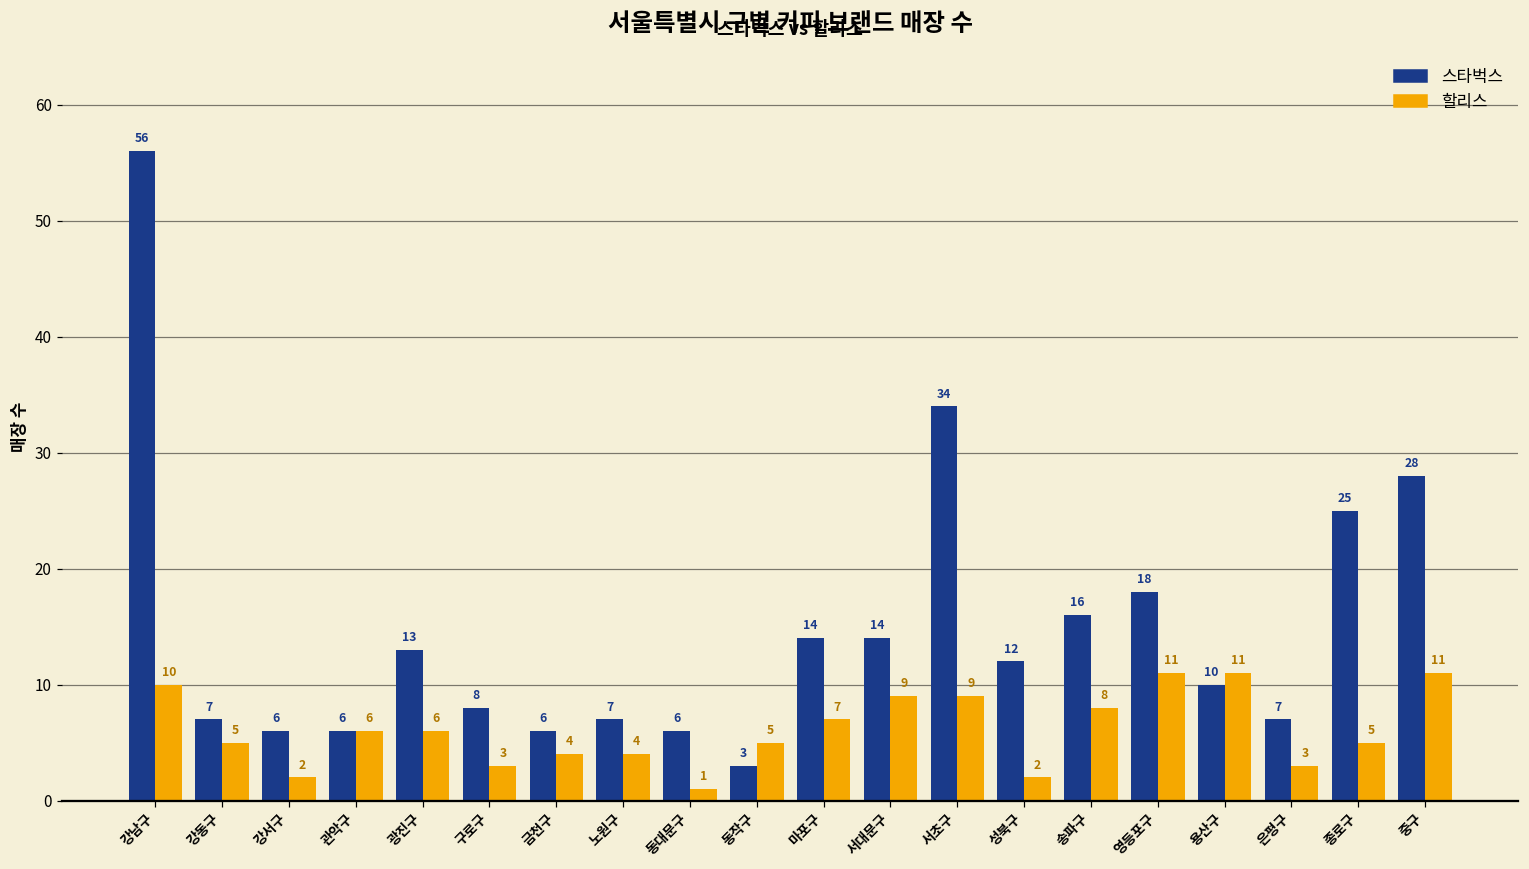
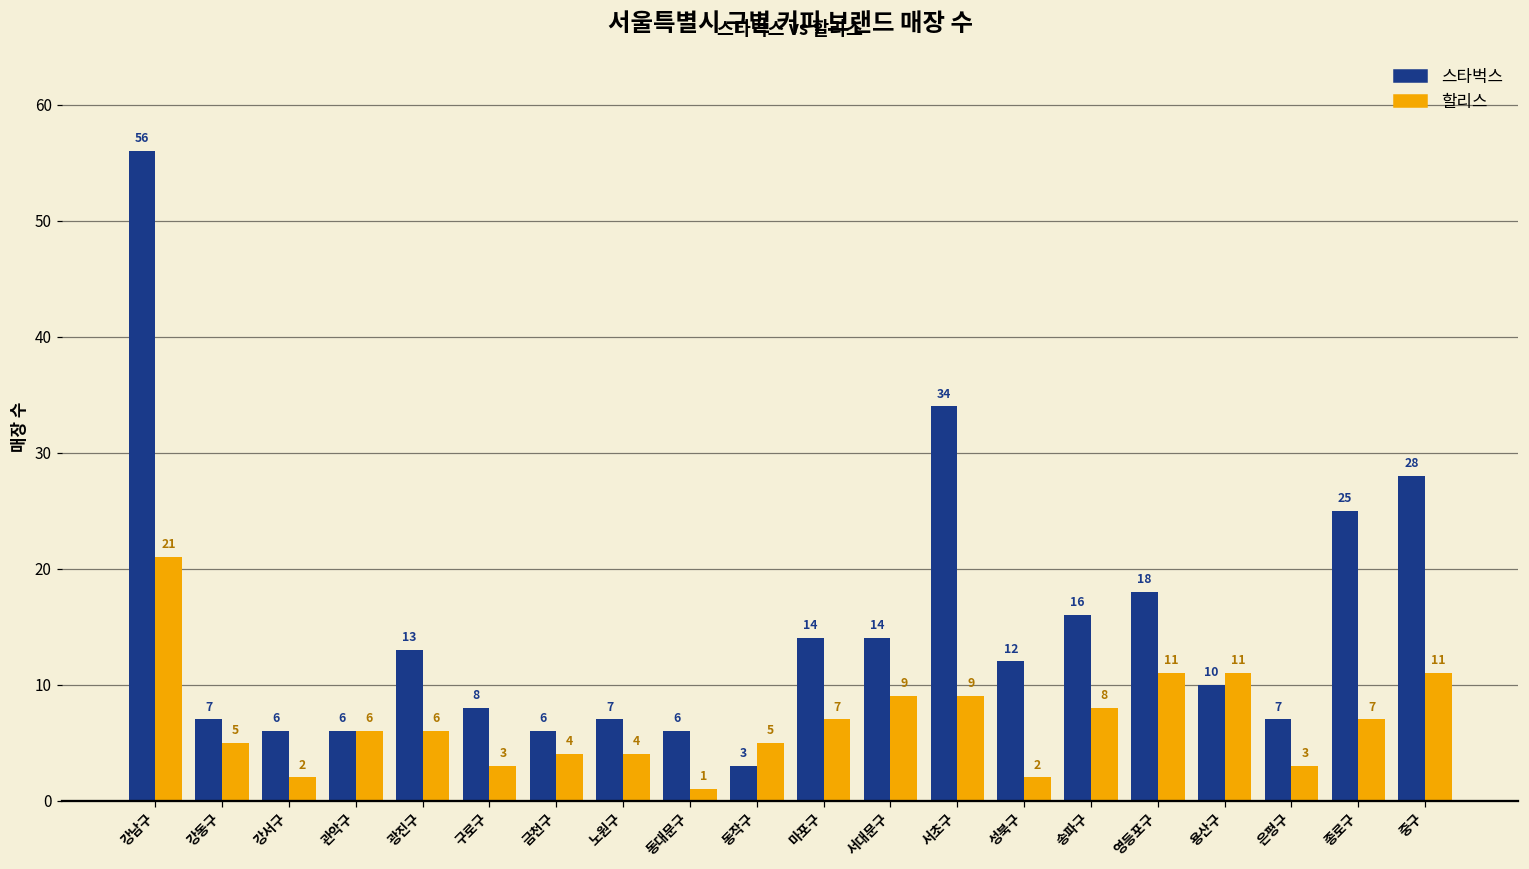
  {
    "스타벅스": {
      "강남구": 56,
      "강동구": 7,
      "강서구": 6,
      "관악구": 6,
      "광진구": 13,
      "구로구": 8,
      "금천구": 6,
      "노원구": 7,
      "동대문구": 6,
      "동작구": 3,
      "마포구": 14,
      "서대문구": 14,
      "서초구": 34,
      "성북구": 12,
      "송파구": 16,
      "영등포구": 18,
      "용산구": 10,
      "은평구": 7,
      "종로구": 25,
      "중구": 28
    },
    "할리스": {
-     "강남구": 10,
+     "강남구": 21,
      "강동구": 5,
      "강서구": 2,
      "관악구": 6,
      "광진구": 6,
      "구로구": 3,
      "금천구": 4,
      "노원구": 4,
      "동대문구": 1,
      "동작구": 5,
      "마포구": 7,
      "서대문구": 9,
      "서초구": 9,
      "성북구": 2,
      "송파구": 8,
      "영등포구": 11,
      "용산구": 11,
      "은평구": 3,
-     "종로구": 5,
+     "종로구": 7,
      "중구": 11
    }
  }
